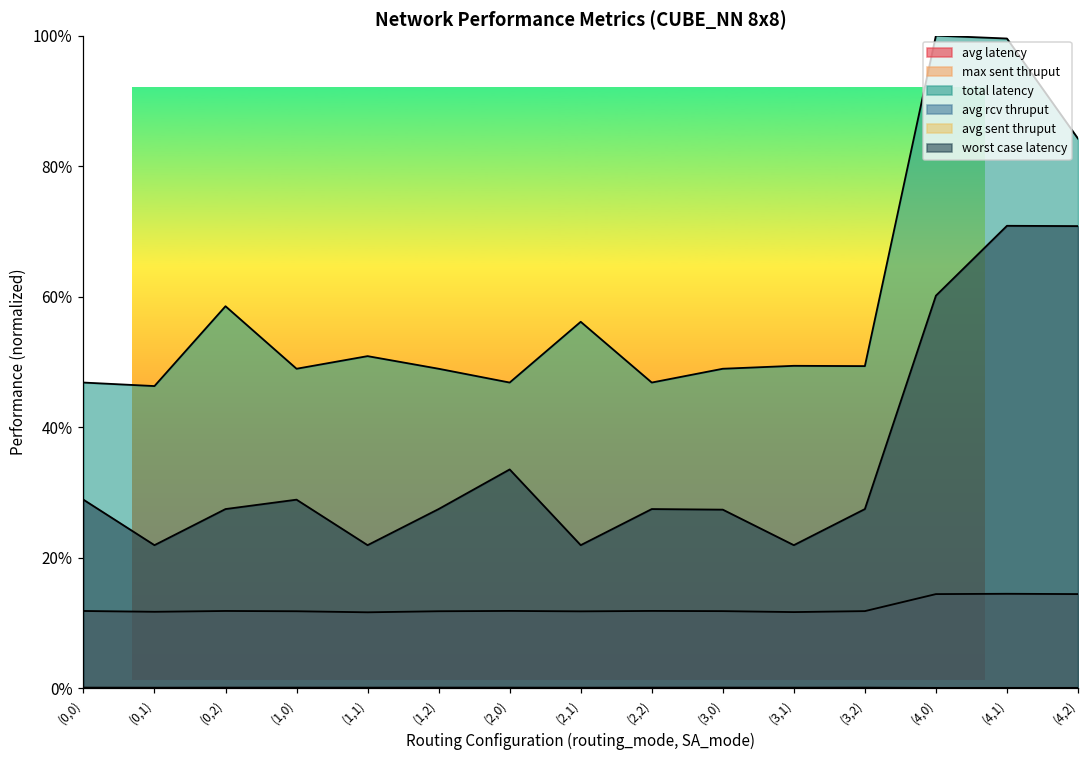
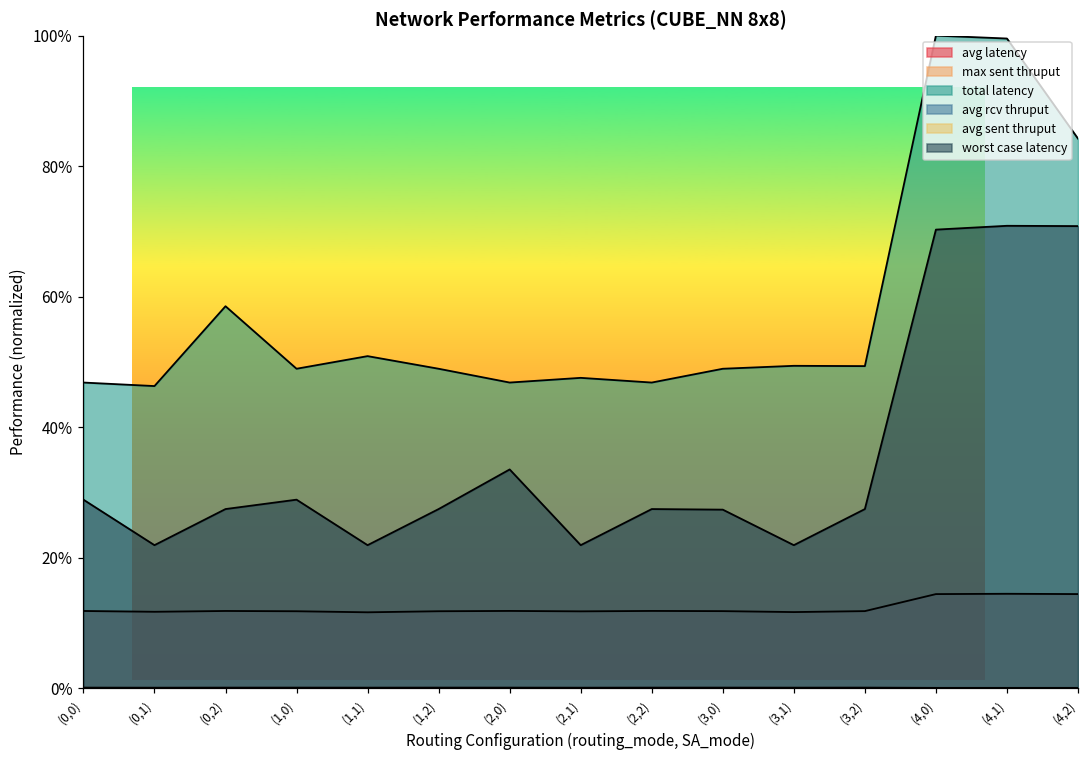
  {
    "avg latency": {
      "(0,0)": "12%",
      "(0,1)": "12%",
      "(0,2)": "12%",
      "(1,0)": "12%",
      "(1,1)": "12%",
      "(1,2)": "12%",
      "(2,0)": "12%",
      "(2,1)": "12%",
      "(2,2)": "12%",
      "(3,0)": "12%",
      "(3,1)": "12%",
      "(3,2)": "12%",
      "(4,0)": "14%",
      "(4,1)": "15%",
      "(4,2)": "14%"
    },
    "total latency": {
      "(0,0)": "47%",
      "(0,1)": "46%",
      "(0,2)": "59%",
      "(1,0)": "49%",
      "(1,1)": "51%",
      "(1,2)": "49%",
      "(2,0)": "47%",
-     "(2,1)": "56%",
+     "(2,1)": "48%",
      "(2,2)": "47%",
      "(3,0)": "49%",
      "(3,1)": "49%",
      "(3,2)": "49%",
      "(4,0)": "100%",
      "(4,1)": "100%",
      "(4,2)": "84%"
    },
    "worst case latency": {
      "(0,0)": "29%",
      "(0,1)": "22%",
      "(0,2)": "27%",
      "(1,0)": "29%",
      "(1,1)": "22%",
      "(1,2)": "27%",
      "(2,0)": "34%",
      "(2,1)": "22%",
      "(2,2)": "27%",
      "(3,0)": "27%",
      "(3,1)": "22%",
      "(3,2)": "27%",
-     "(4,0)": "60%",
+     "(4,0)": "70%",
      "(4,1)": "71%",
      "(4,2)": "71%"
    }
  }
